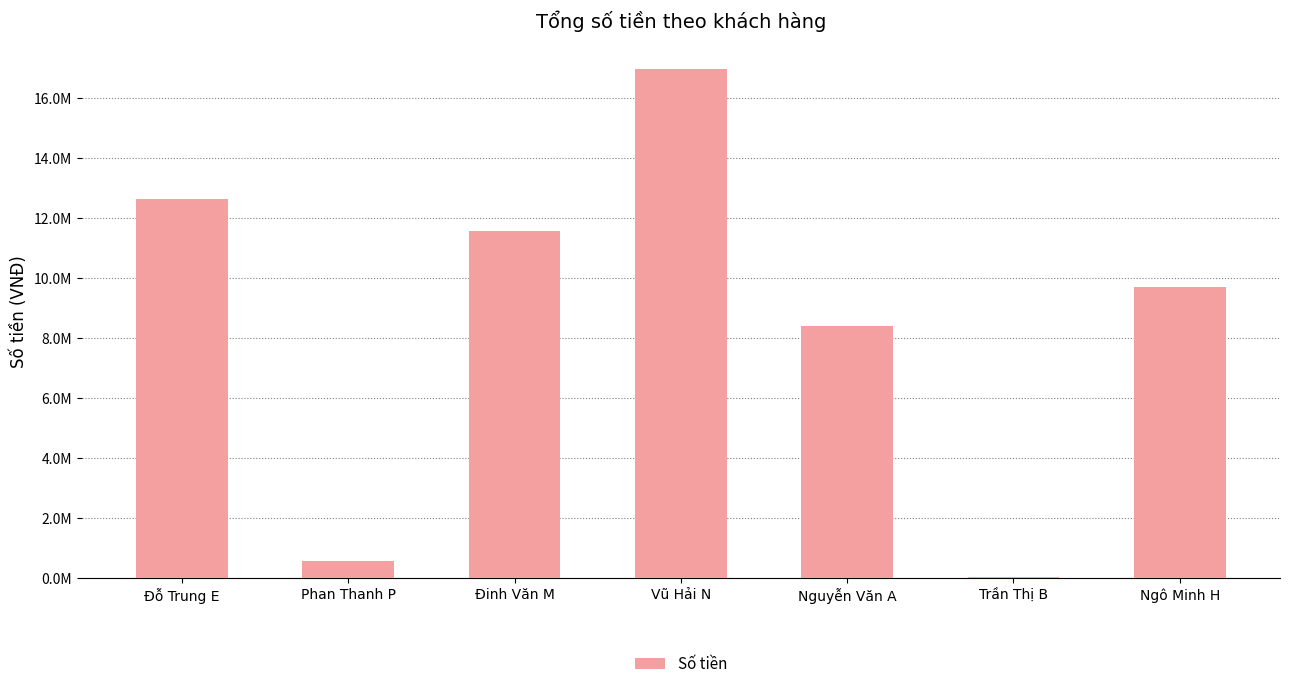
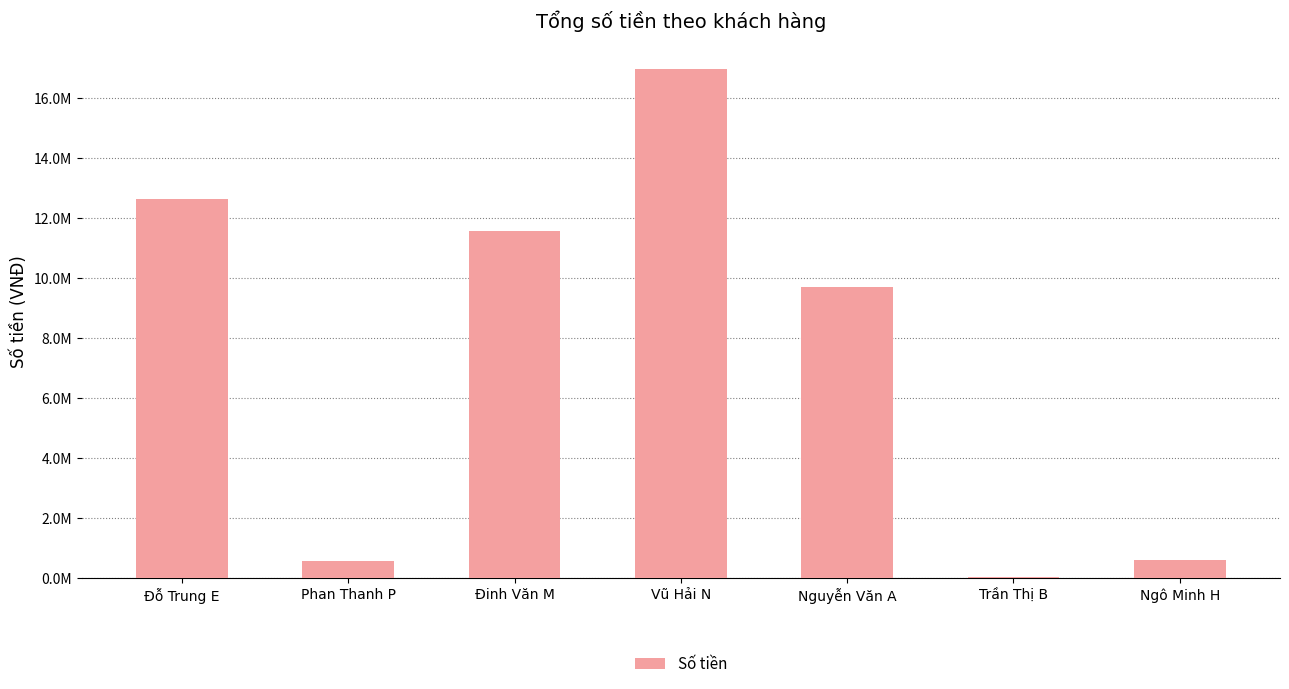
  {
    "Đỗ Trung E": 12600000,
    "Phan Thanh P": 600000,
    "Đinh Văn M": 11600000,
    "Vũ Hải N": 17000000,
-   "Nguyễn Văn A": 8400000,
-   "Ngô Minh H": 9700000
+   "Nguyễn Văn A": 9700000,
+   "Ngô Minh H": 600000
  }
